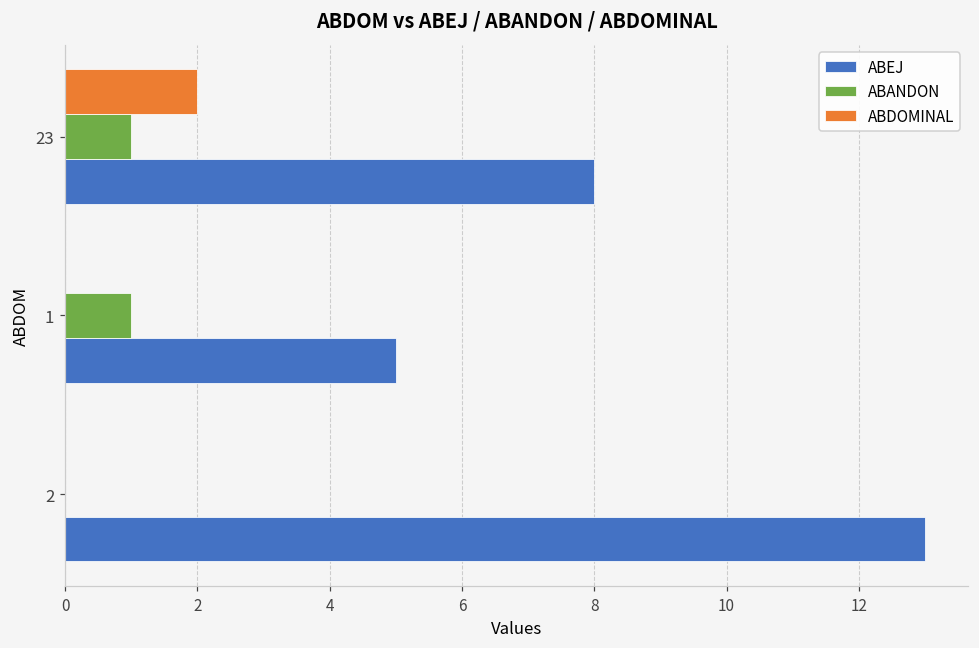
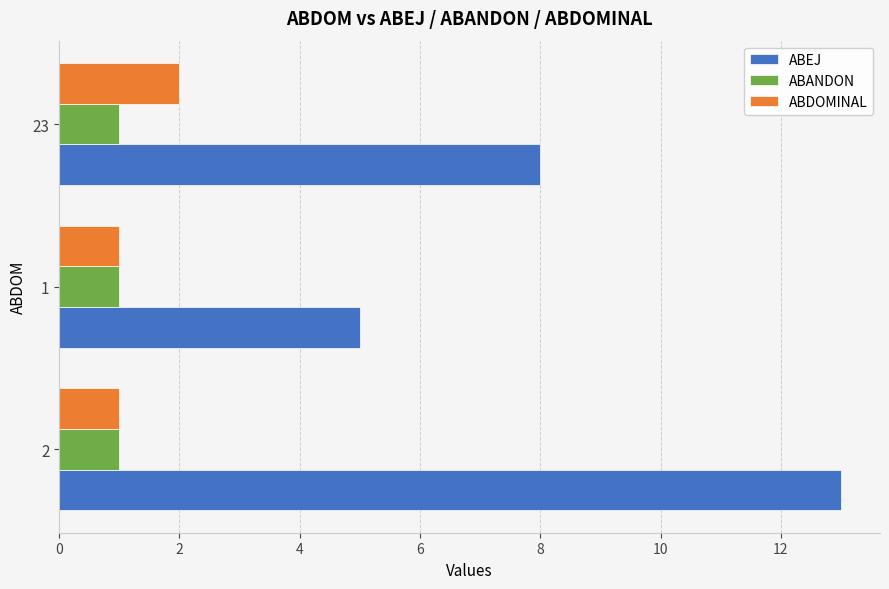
  {
    "ABEJ": {
      "23": 8,
      "1": 5,
      "2": 13
    },
    "ABANDON": {
      "23": 1,
      "1": 1,
-     "2": 0
+     "2": 1
    },
    "ABDOMINAL": {
      "23": 2,
-     "1": 0,
-     "2": 0
+     "1": 1,
+     "2": 1
    }
  }
